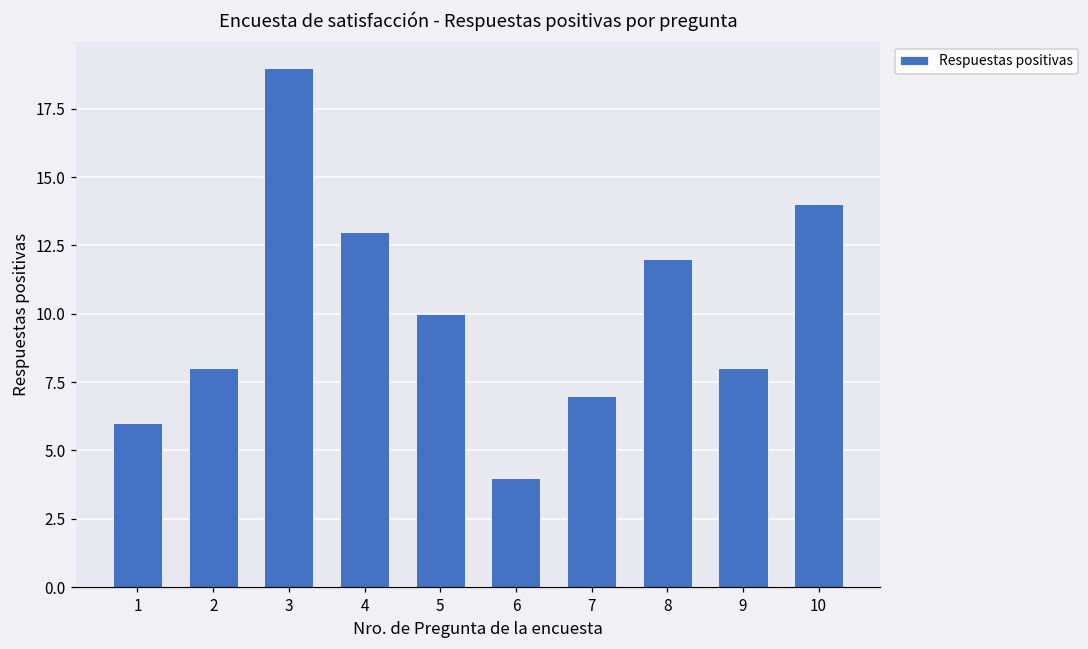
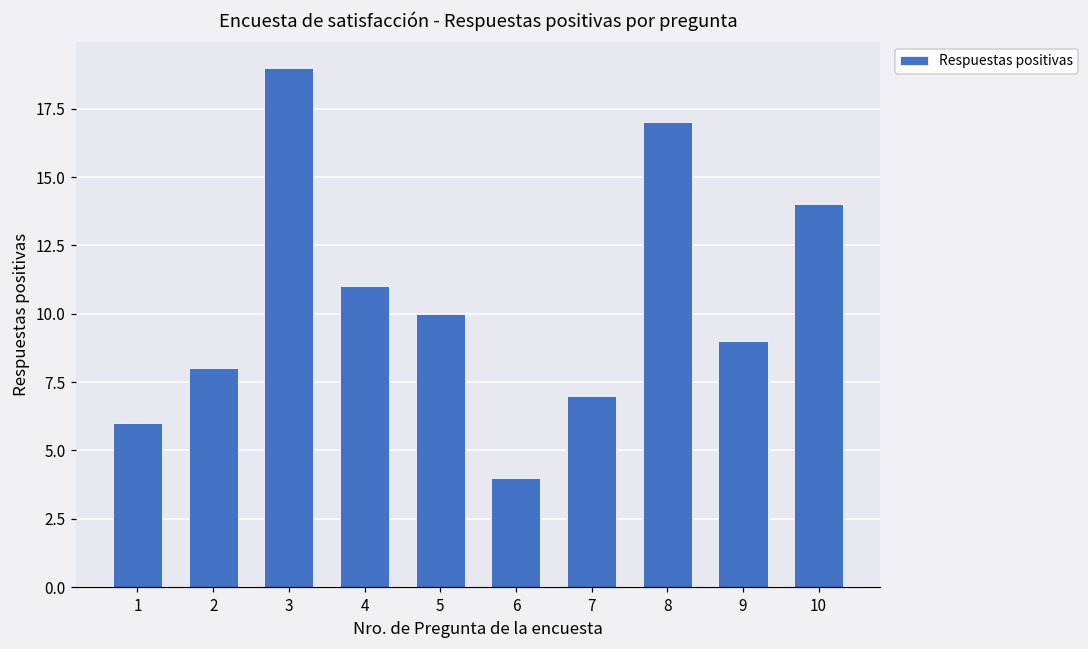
  {
    "1": 6,
    "2": 8,
    "3": 19,
-   "4": 13,
+   "4": 11,
    "5": 10,
    "6": 4,
    "7": 7,
-   "8": 12,
-   "9": 8,
+   "8": 17,
+   "9": 9,
    "10": 14
  }
